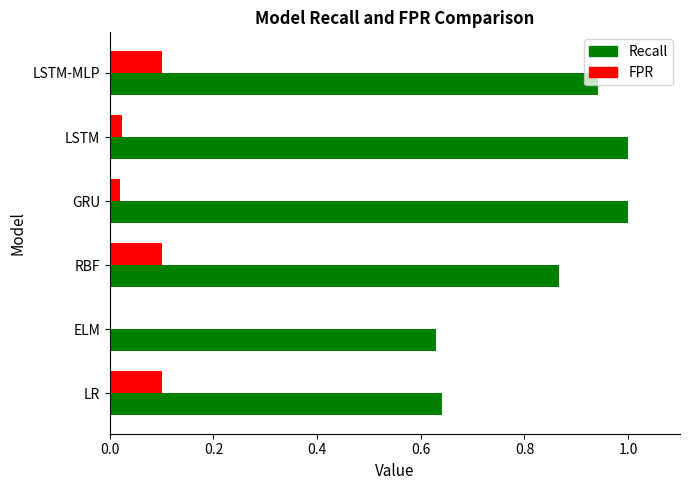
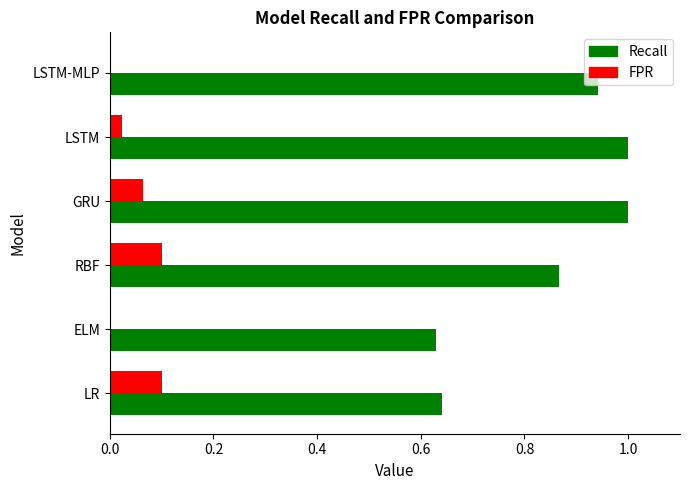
  {
    "Recall": {
      "LSTM": 1.00,
      "GRU": 1.00,
      "RBF": 0.87,
      "ELM": 0.63,
      "LR": 0.64
    },
    "FPR": {
-     "LSTM-MLP": 0.1,
+     "LSTM-MLP": 0.0,
      "LSTM": 0.02,
-     "GRU": 0.02,
+     "GRU": 0.06,
      "RBF": 0.10,
      "ELM": 0.00,
      "LR": 0.10
    }
  }
